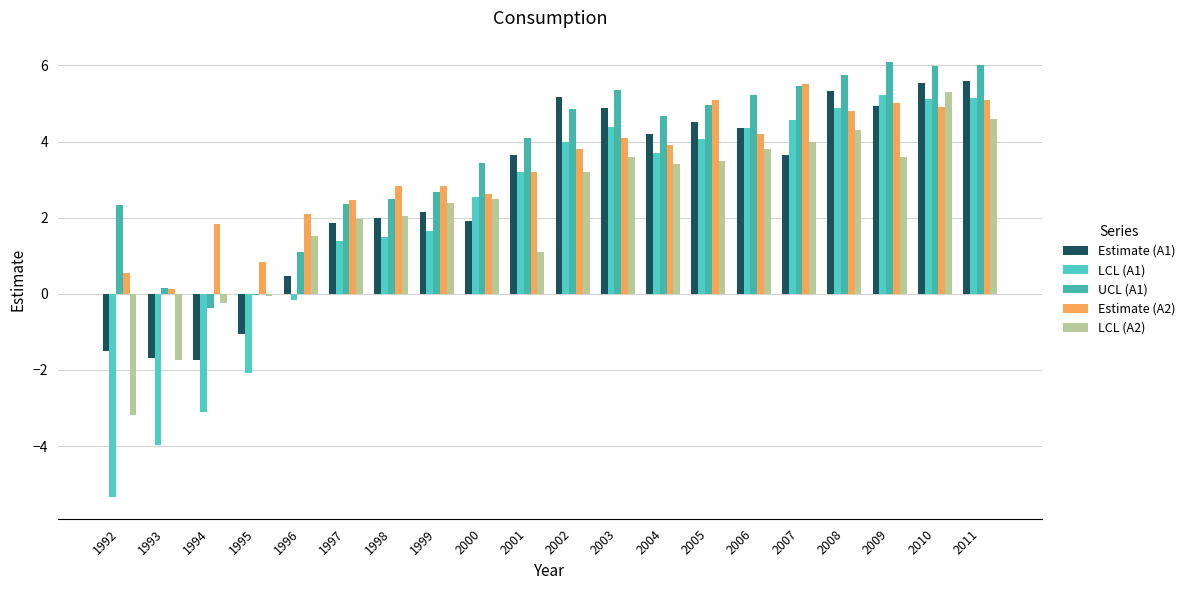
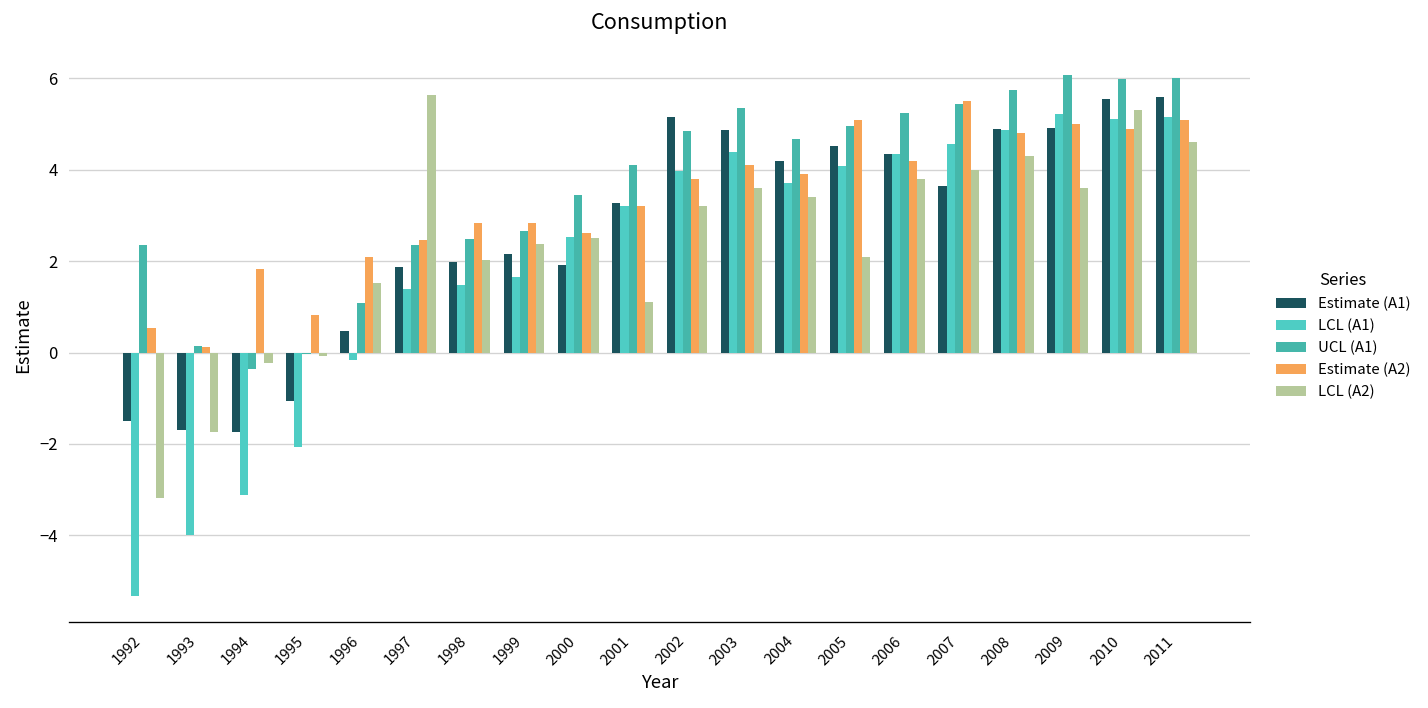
  {
    "Estimate (A1)": {
      "1992": -1.5,
      "1993": -1.7,
      "1994": -1.7,
      "1995": -1.1,
      "1996": 0.5,
      "1997": 1.9,
      "1998": 2.0,
      "1999": 2.2,
      "2000": 1.9,
-     "2001": 3.7,
+     "2001": 3.3,
      "2002": 5.2,
      "2003": 4.9,
      "2004": 4.2,
      "2005": 4.5,
      "2006": 4.4,
      "2007": 3.7,
-     "2008": 5.3,
+     "2008": 4.9,
      "2009": 4.9,
      "2010": 5.6,
      "2011": 5.6
    },
    "Estimate (A2)": {
      "1992": 0.5,
      "1993": 0.1,
      "1994": 1.8,
      "1995": 0.8,
      "1996": 2.1,
      "1997": 2.5,
      "1998": 2.8,
      "1999": 2.8,
      "2000": 2.6,
      "2001": 3.2,
      "2002": 3.8,
      "2003": 4.1,
      "2004": 3.9,
      "2005": 5.1,
      "2006": 4.2,
      "2007": 5.5,
      "2008": 4.8,
      "2009": 5.0,
      "2010": 4.9,
      "2011": 5.1
    },
    "LCL (A2)": {
      "1992": -3.2,
      "1993": -1.7,
      "1994": -0.2,
      "1995": -0.1,
      "1996": 1.5,
-     "1997": 2.0,
+     "1997": 5.6,
      "1998": 2.0,
      "1999": 2.4,
      "2000": 2.5,
      "2001": 1.1,
      "2002": 3.2,
      "2003": 3.6,
      "2004": 3.4,
-     "2005": 3.5,
+     "2005": 2.1,
      "2006": 3.8,
      "2007": 4.0,
      "2008": 4.3,
      "2009": 3.6,
      "2010": 5.3,
      "2011": 4.6
    }
  }
